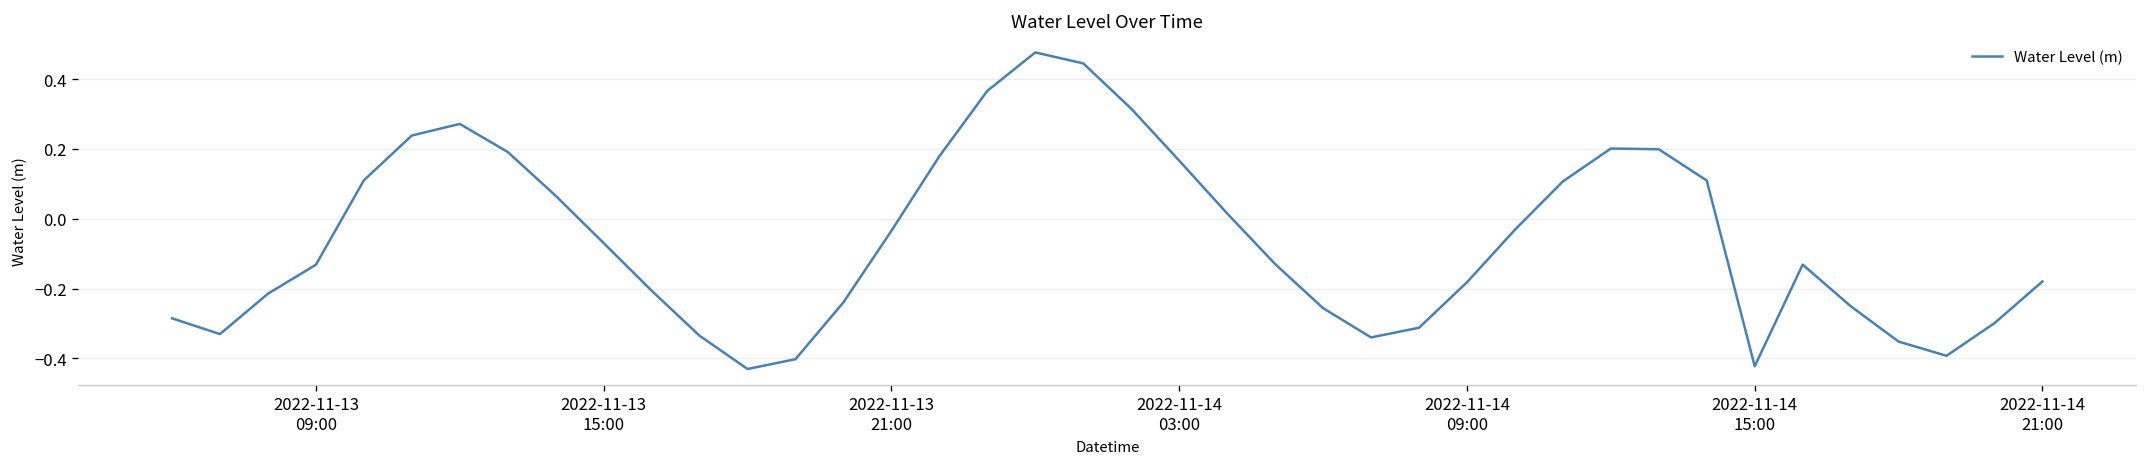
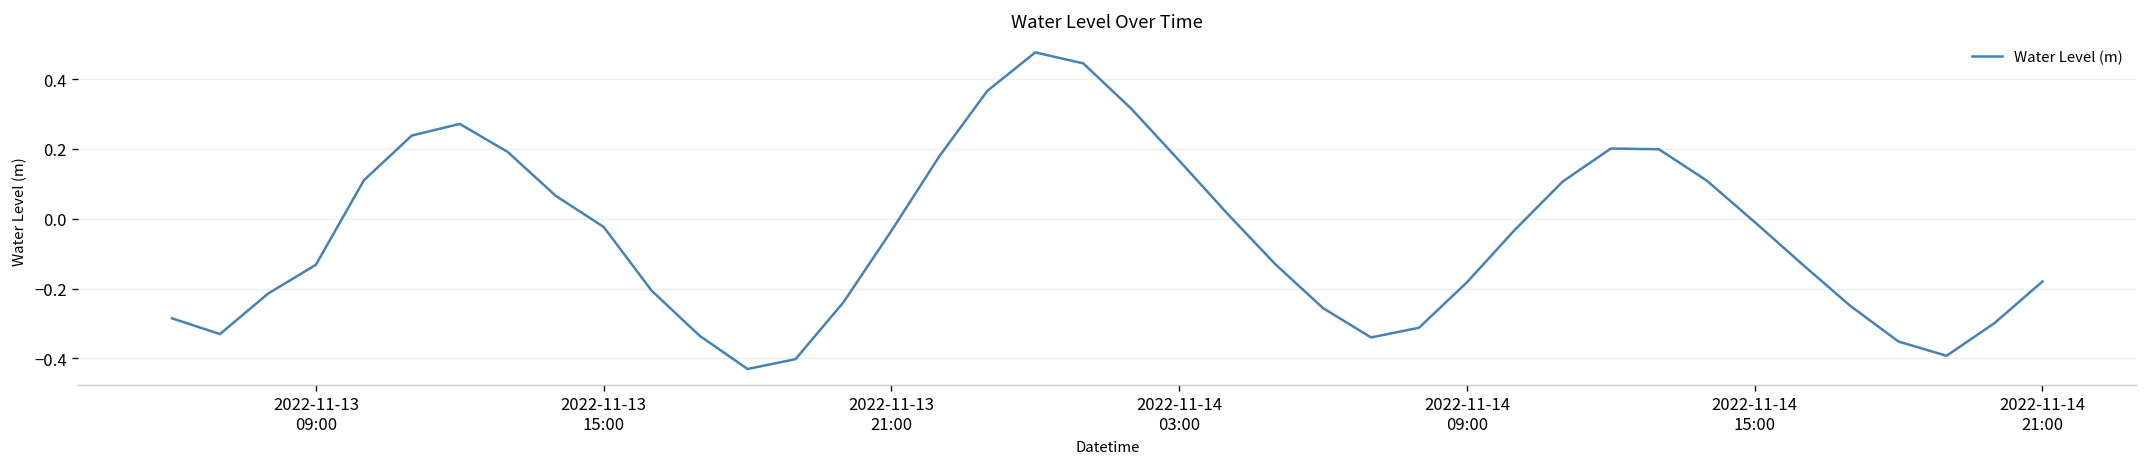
  {
    "2022-11-13 09:00": -0.13,
-   "2022-11-13 15:00": -0.07,
+   "2022-11-13 15:00": -0.02,
    "2022-11-13 21:00": -0.03,
    "2022-11-14 03:00": 0.17,
    "2022-11-14 09:00": -0.18,
-   "2022-11-14 15:00": -0.42,
+   "2022-11-14 15:00": -0.01,
    "2022-11-14 21:00": -0.18
  }
